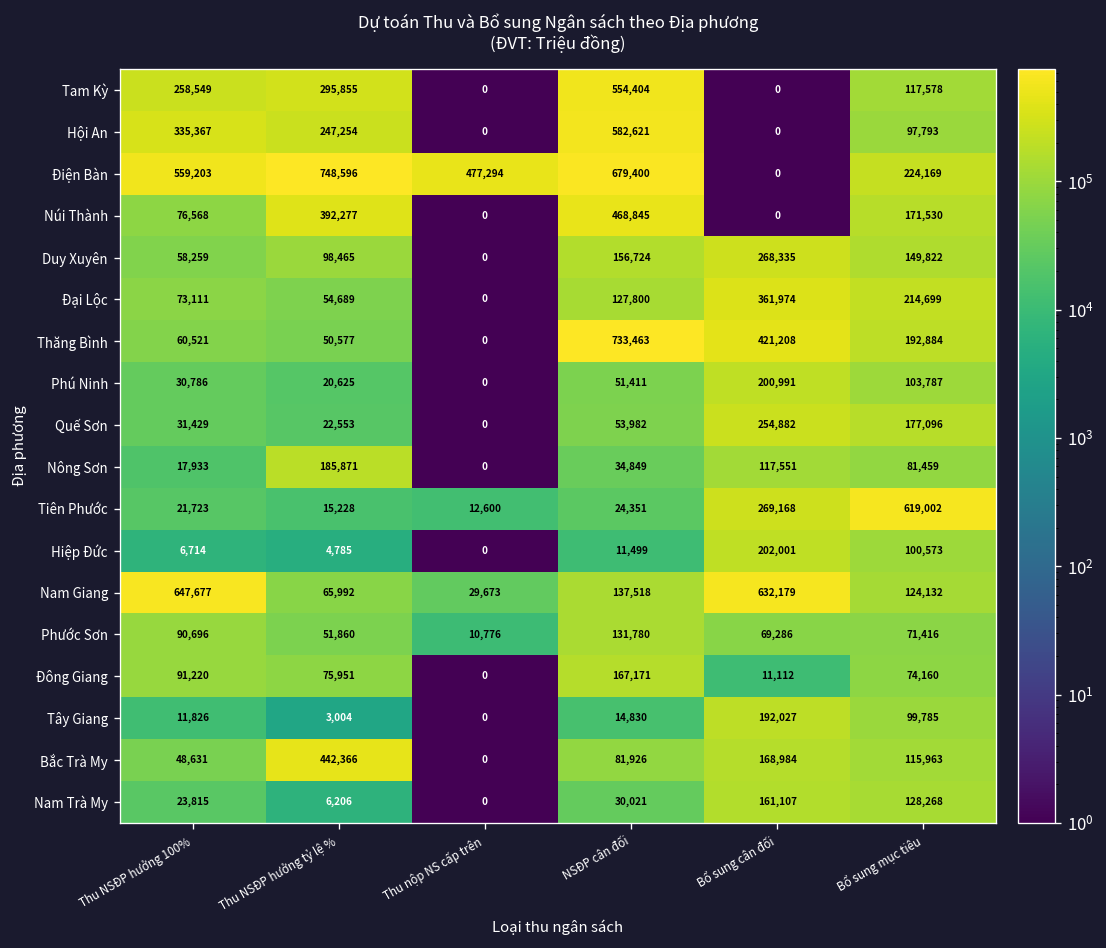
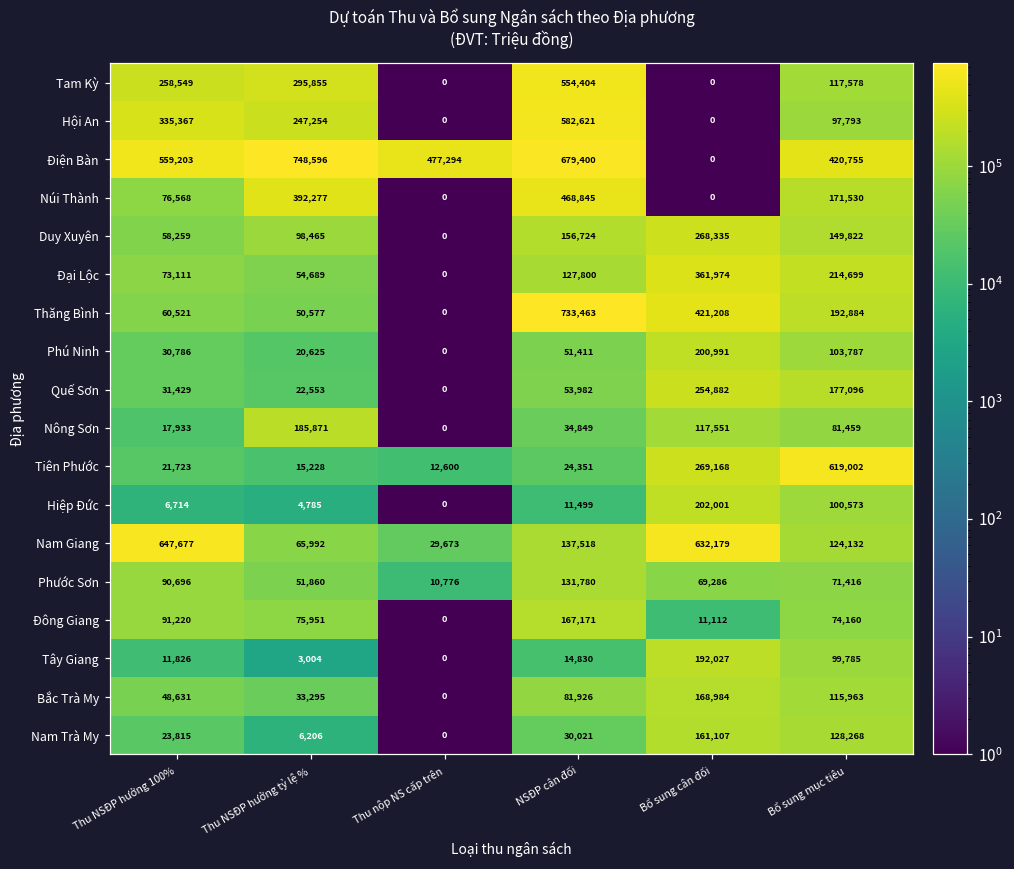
  {
    "Tam Kỳ": {
      "Thu NSĐP hưởng 100%": "258,549",
      "Thu NSĐP hưởng tỷ lệ %": "295,855",
      "Thu nộp NS cấp trên": "0",
      "NSĐP cân đối": "554,404",
      "Bổ sung cân đối": "0",
      "Bổ sung mục tiêu": "117,578"
    },
    "Hội An": {
      "Thu NSĐP hưởng 100%": "335,367",
      "Thu NSĐP hưởng tỷ lệ %": "247,254",
      "Thu nộp NS cấp trên": "0",
      "NSĐP cân đối": "582,621",
      "Bổ sung cân đối": "0",
      "Bổ sung mục tiêu": "97,793"
    },
    "Điện Bàn": {
      "Thu NSĐP hưởng 100%": "559,203",
      "Thu NSĐP hưởng tỷ lệ %": "748,596",
      "Thu nộp NS cấp trên": "477,294",
      "NSĐP cân đối": "679,400",
      "Bổ sung cân đối": "0",
-     "Bổ sung mục tiêu": "224,169"
+     "Bổ sung mục tiêu": "420,755"
    },
    "Núi Thành": {
      "Thu NSĐP hưởng 100%": "76,568",
      "Thu NSĐP hưởng tỷ lệ %": "392,277",
      "Thu nộp NS cấp trên": "0",
      "NSĐP cân đối": "468,845",
      "Bổ sung cân đối": "0",
      "Bổ sung mục tiêu": "171,530"
    },
    "Duy Xuyên": {
      "Thu NSĐP hưởng 100%": "58,259",
      "Thu NSĐP hưởng tỷ lệ %": "98,465",
      "Thu nộp NS cấp trên": "0",
      "NSĐP cân đối": "156,724",
      "Bổ sung cân đối": "268,335",
      "Bổ sung mục tiêu": "149,822"
    },
    "Đại Lộc": {
      "Thu NSĐP hưởng 100%": "73,111",
      "Thu NSĐP hưởng tỷ lệ %": "54,689",
      "Thu nộp NS cấp trên": "0",
      "NSĐP cân đối": "127,800",
      "Bổ sung cân đối": "361,974",
      "Bổ sung mục tiêu": "214,699"
    },
    "Thăng Bình": {
      "Thu NSĐP hưởng 100%": "60,521",
      "Thu NSĐP hưởng tỷ lệ %": "50,577",
      "Thu nộp NS cấp trên": "0",
      "NSĐP cân đối": "733,463",
      "Bổ sung cân đối": "421,208",
      "Bổ sung mục tiêu": "192,884"
    },
    "Phú Ninh": {
      "Thu NSĐP hưởng 100%": "30,786",
      "Thu NSĐP hưởng tỷ lệ %": "20,625",
      "Thu nộp NS cấp trên": "0",
      "NSĐP cân đối": "51,411",
      "Bổ sung cân đối": "200,991",
      "Bổ sung mục tiêu": "103,787"
    },
    "Quế Sơn": {
      "Thu NSĐP hưởng 100%": "31,429",
      "Thu NSĐP hưởng tỷ lệ %": "22,553",
      "Thu nộp NS cấp trên": "0",
      "NSĐP cân đối": "53,982",
      "Bổ sung cân đối": "254,882",
      "Bổ sung mục tiêu": "177,096"
    },
    "Nông Sơn": {
      "Thu NSĐP hưởng 100%": "17,933",
      "Thu NSĐP hưởng tỷ lệ %": "185,871",
      "Thu nộp NS cấp trên": "0",
      "NSĐP cân đối": "34,849",
      "Bổ sung cân đối": "117,551",
      "Bổ sung mục tiêu": "81,459"
    },
    "Tiên Phước": {
      "Thu NSĐP hưởng 100%": "21,723",
      "Thu NSĐP hưởng tỷ lệ %": "15,228",
      "Thu nộp NS cấp trên": "12,600",
      "NSĐP cân đối": "24,351",
      "Bổ sung cân đối": "269,168",
      "Bổ sung mục tiêu": "619,002"
    },
    "Hiệp Đức": {
      "Thu NSĐP hưởng 100%": "6,714",
      "Thu NSĐP hưởng tỷ lệ %": "4,785",
      "Thu nộp NS cấp trên": "0",
      "NSĐP cân đối": "11,499",
      "Bổ sung cân đối": "202,001",
      "Bổ sung mục tiêu": "100,573"
    },
    "Nam Giang": {
      "Thu NSĐP hưởng 100%": "647,677",
      "Thu NSĐP hưởng tỷ lệ %": "65,992",
      "Thu nộp NS cấp trên": "29,673",
      "NSĐP cân đối": "137,518",
      "Bổ sung cân đối": "632,179",
      "Bổ sung mục tiêu": "124,132"
    },
    "Phước Sơn": {
      "Thu NSĐP hưởng 100%": "90,696",
      "Thu NSĐP hưởng tỷ lệ %": "51,860",
      "Thu nộp NS cấp trên": "10,776",
      "NSĐP cân đối": "131,780",
      "Bổ sung cân đối": "69,286",
      "Bổ sung mục tiêu": "71,416"
    },
    "Đông Giang": {
      "Thu NSĐP hưởng 100%": "91,220",
      "Thu NSĐP hưởng tỷ lệ %": "75,951",
      "Thu nộp NS cấp trên": "0",
      "NSĐP cân đối": "167,171",
      "Bổ sung cân đối": "11,112",
      "Bổ sung mục tiêu": "74,160"
    },
    "Tây Giang": {
      "Thu NSĐP hưởng 100%": "11,826",
      "Thu NSĐP hưởng tỷ lệ %": "3,004",
      "Thu nộp NS cấp trên": "0",
      "NSĐP cân đối": "14,830",
      "Bổ sung cân đối": "192,027",
      "Bổ sung mục tiêu": "99,785"
    },
    "Bắc Trà My": {
      "Thu NSĐP hưởng 100%": "48,631",
-     "Thu NSĐP hưởng tỷ lệ %": "442,366",
+     "Thu NSĐP hưởng tỷ lệ %": "33,295",
      "Thu nộp NS cấp trên": "0",
      "NSĐP cân đối": "81,926",
      "Bổ sung cân đối": "168,984",
      "Bổ sung mục tiêu": "115,963"
    },
    "Nam Trà My": {
      "Thu NSĐP hưởng 100%": "23,815",
      "Thu NSĐP hưởng tỷ lệ %": "6,206",
      "Thu nộp NS cấp trên": "0",
      "NSĐP cân đối": "30,021",
      "Bổ sung cân đối": "161,107",
      "Bổ sung mục tiêu": "128,268"
    }
  }
